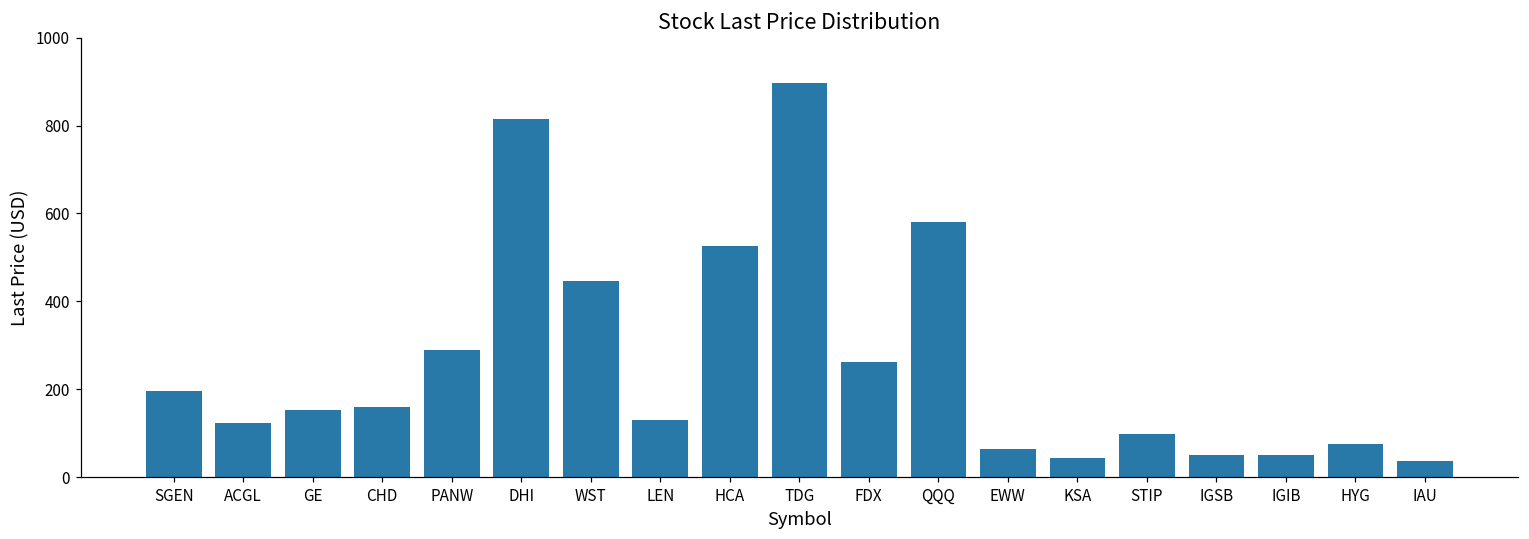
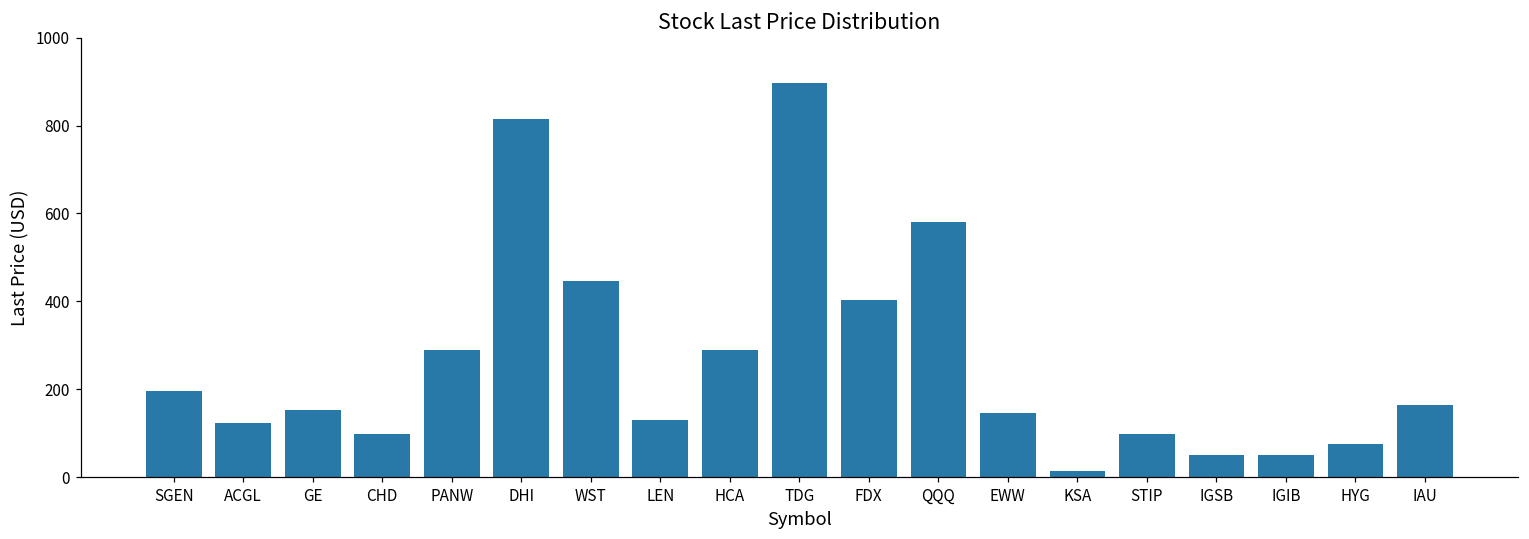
  {
    "SGEN": 200,
    "ACGL": 120,
    "GE": 150,
-   "CHD": 160,
+   "CHD": 100,
    "PANW": 290,
    "DHI": 820,
    "WST": 450,
    "LEN": 130,
-   "HCA": 530,
+   "HCA": 290,
    "TDG": 900,
-   "FDX": 260,
+   "FDX": 400,
    "QQQ": 580,
-   "EWW": 60,
-   "KSA": 40,
+   "EWW": 150,
+   "KSA": 10,
    "STIP": 100,
    "IGSB": 50,
    "IGIB": 50,
    "HYG": 80,
-   "IAU": 40
+   "IAU": 160
  }
